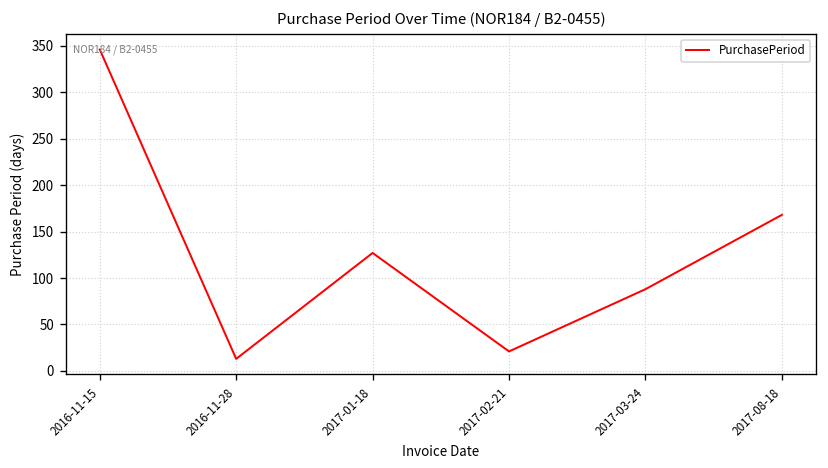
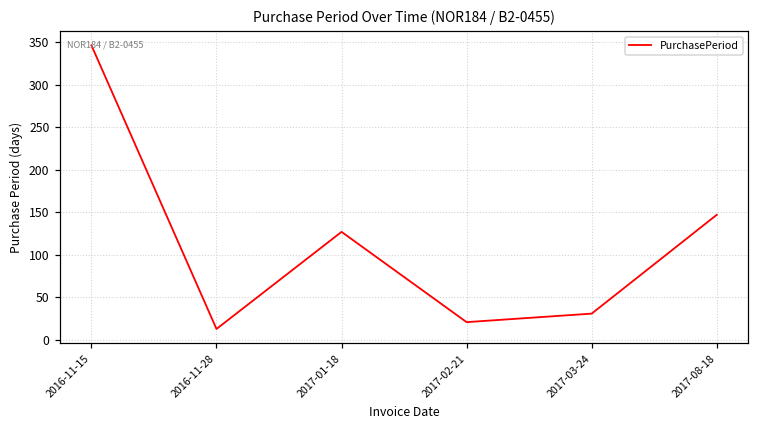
  {
    "2016-11-28": 10,
    "2017-01-18": 130,
    "2017-02-21": 20,
-   "2017-03-24": 90,
-   "2017-08-18": 170
+   "2017-03-24": 30,
+   "2017-08-18": 150
  }
